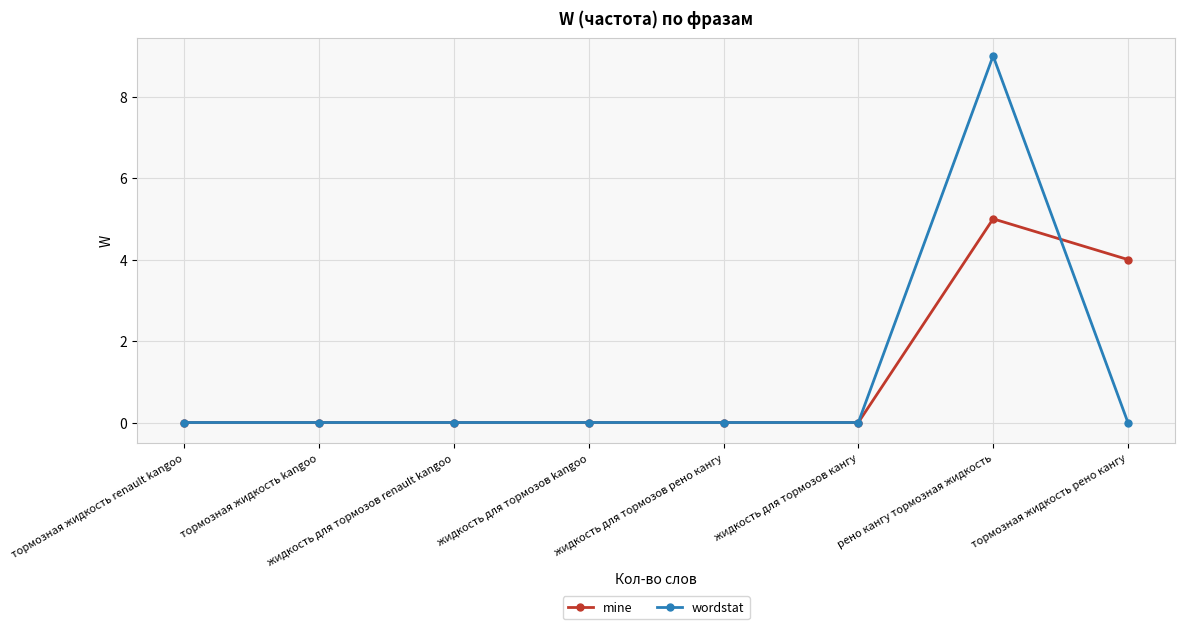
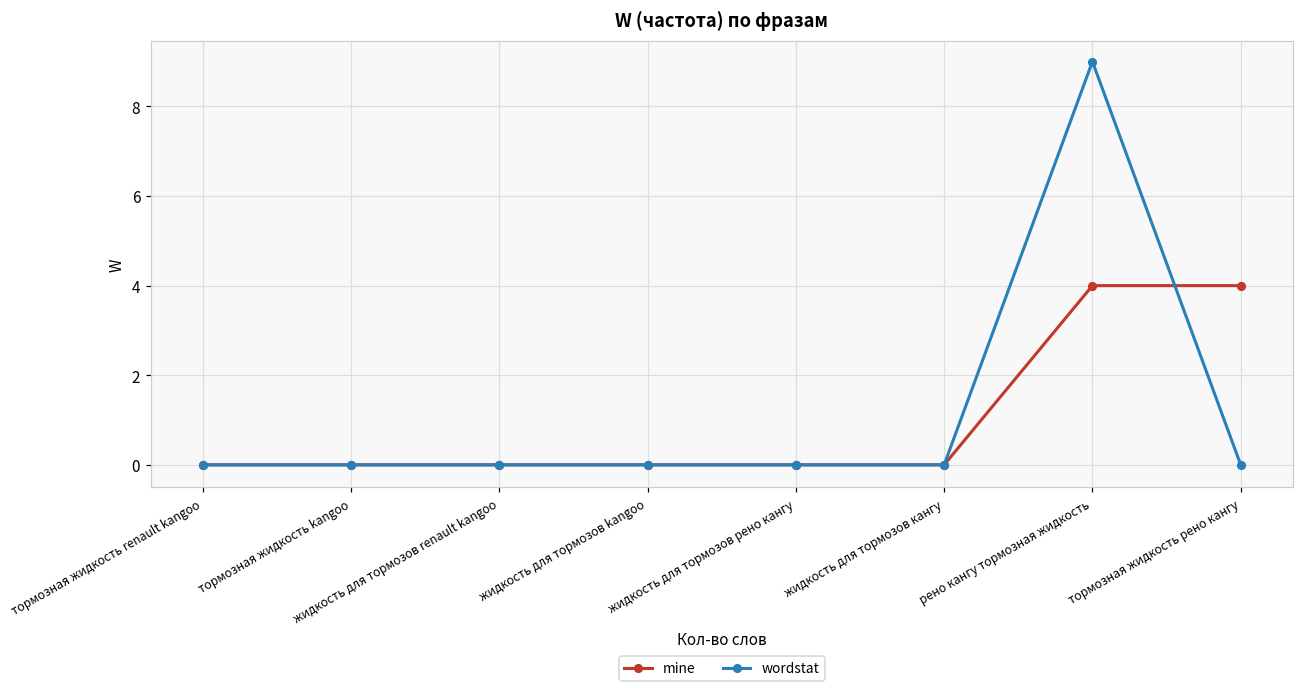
  {
    "mine": {
-     "рено кангу тормозная жидкость": 5,
+     "рено кангу тормозная жидкость": 4,
      "тормозная жидкость рено кангу": 4
    },
    "wordstat": {
      "рено кангу тормозная жидкость": 9,
      "тормозная жидкость рено кангу": 0
    }
  }
